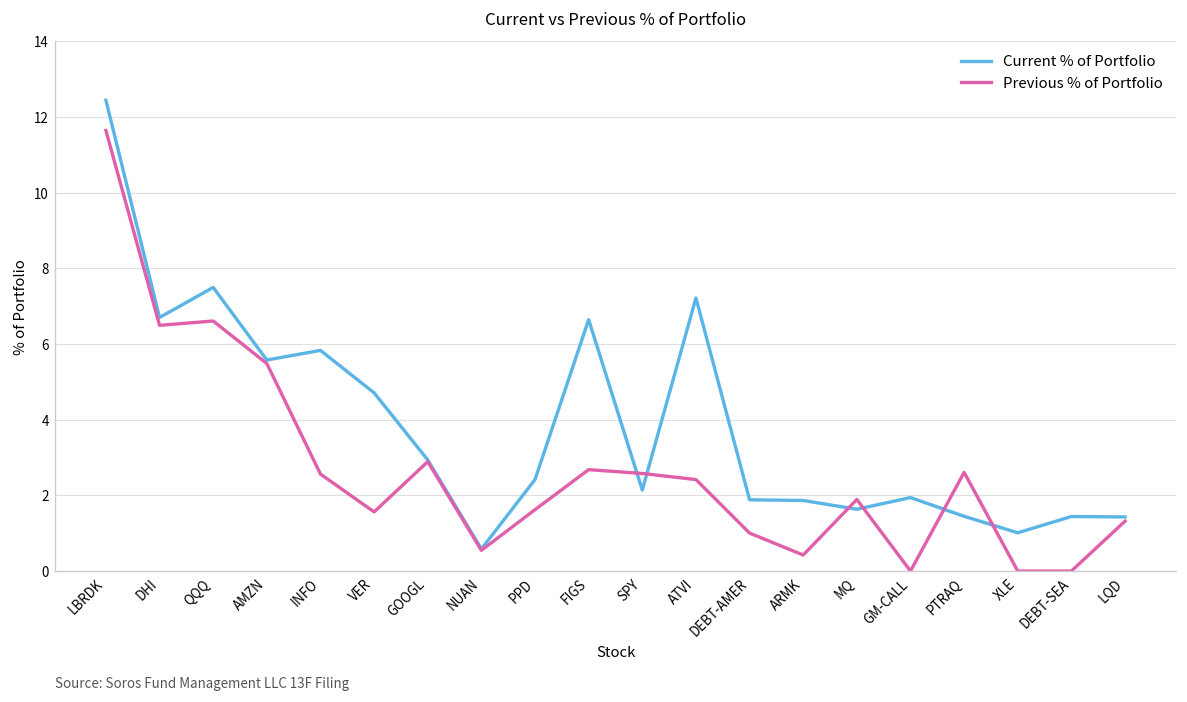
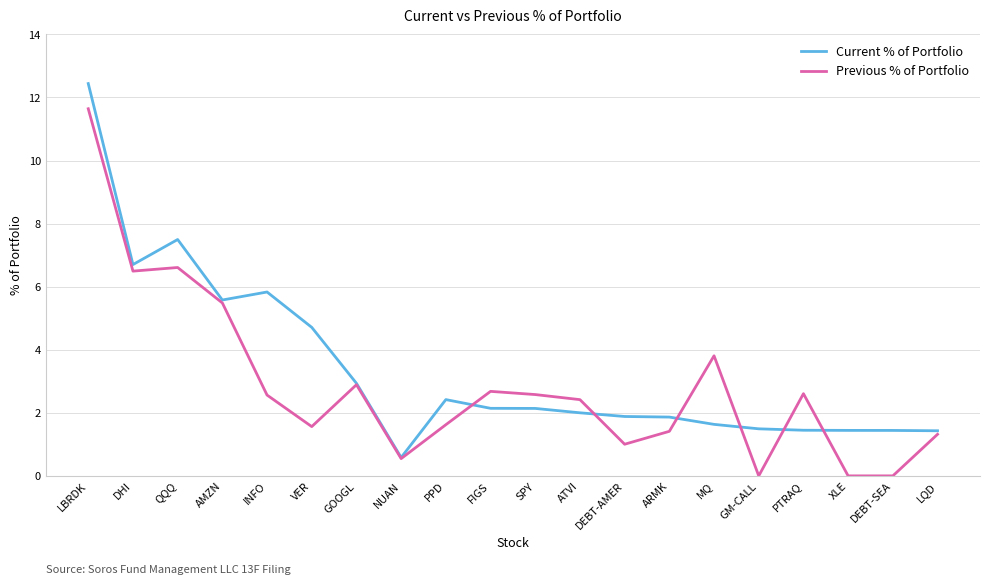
  {
    "Current % of Portfolio": {
      "LBRDK": 12.4,
      "DHI": 6.7,
      "QQQ": 7.5,
      "AMZN": 5.6,
      "INFO": 5.8,
      "VER": 4.7,
      "PPD": 2.4,
-     "FIGS": 6.6,
+     "FIGS": 2.1,
      "SPY": 2.1,
-     "ATVI": 7.2,
+     "ATVI": 2.0,
      "DEBT-AMER": 1.9,
      "ARMK": 1.9,
      "MQ": 1.6,
-     "GM-CALL": 1.9,
+     "GM-CALL": 1.5,
      "PTRAQ": 1.4,
-     "XLE": 1.0,
+     "XLE": 1.4,
      "DEBT-SEA": 1.4,
      "LQD": 1.4
    },
    "Previous % of Portfolio": {
      "LBRDK": 11.6,
      "DHI": 6.5,
      "QQQ": 6.6,
      "AMZN": 5.5,
      "INFO": 2.6,
      "VER": 1.6,
      "PPD": 1.6,
      "FIGS": 2.7,
      "SPY": 2.6,
      "ATVI": 2.4,
      "DEBT-AMER": 1.0,
-     "ARMK": 0.4,
-     "MQ": 1.9,
+     "ARMK": 1.4,
+     "MQ": 3.8,
      "GM-CALL": 0.0,
      "PTRAQ": 2.6,
      "XLE": 0.0,
      "DEBT-SEA": 0.0,
      "LQD": 1.3
    }
  }
